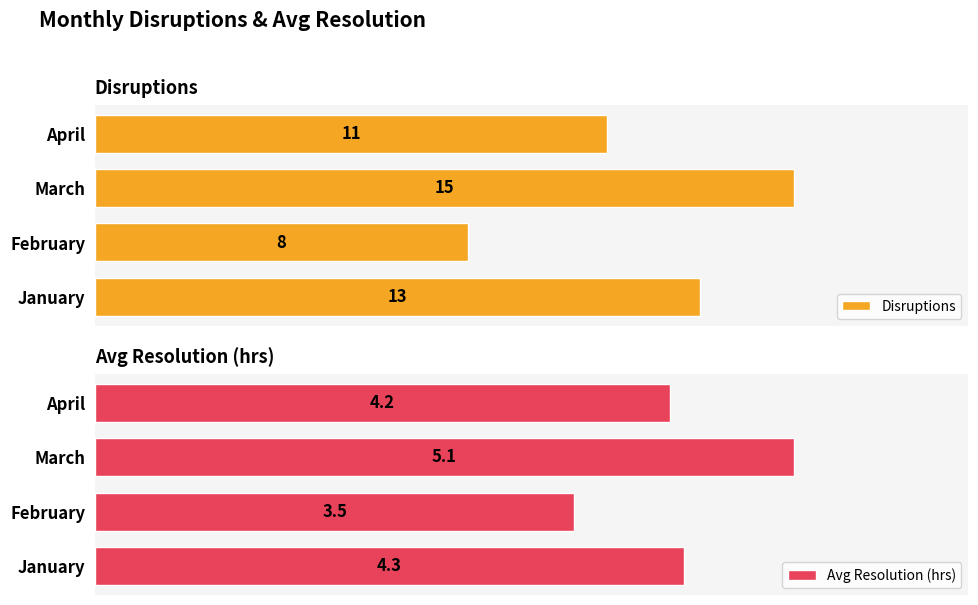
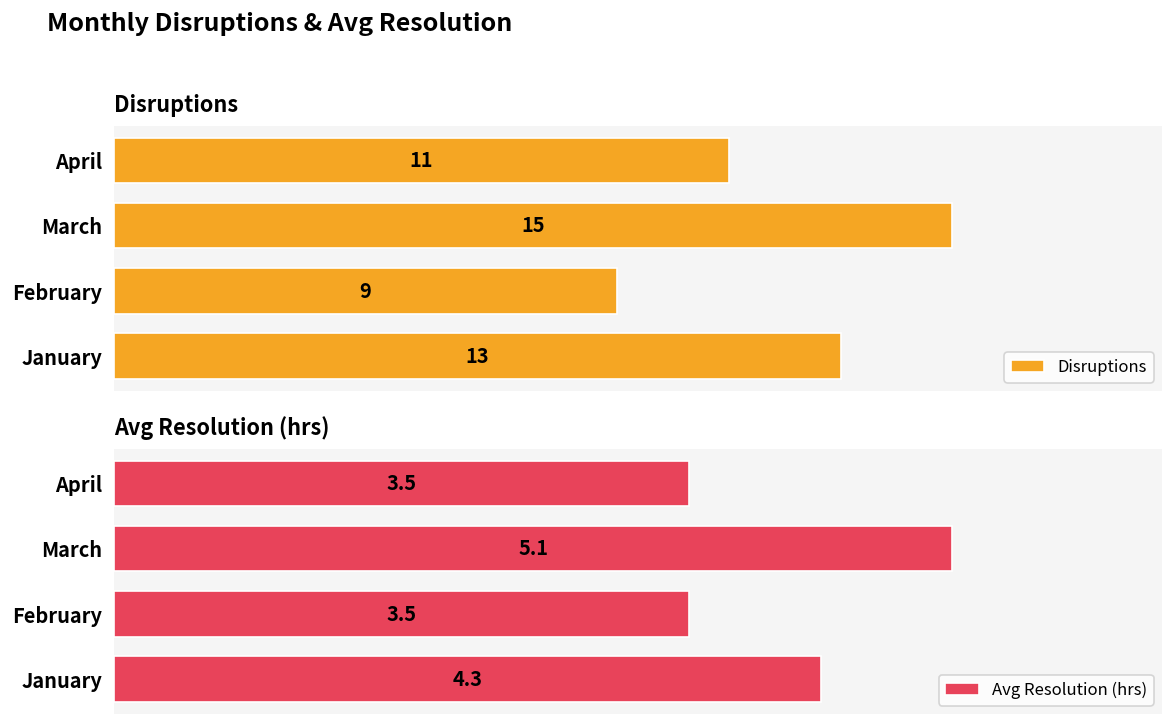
  {
    "Disruptions": {
      "April": 11,
      "March": 15,
-     "February": 8,
+     "February": 9,
      "January": 13
    },
    "Avg Resolution (hrs)": {
-     "April": 4.2,
+     "April": 3.5,
      "March": 5.1,
      "February": 3.5,
      "January": 4.3
    }
  }
